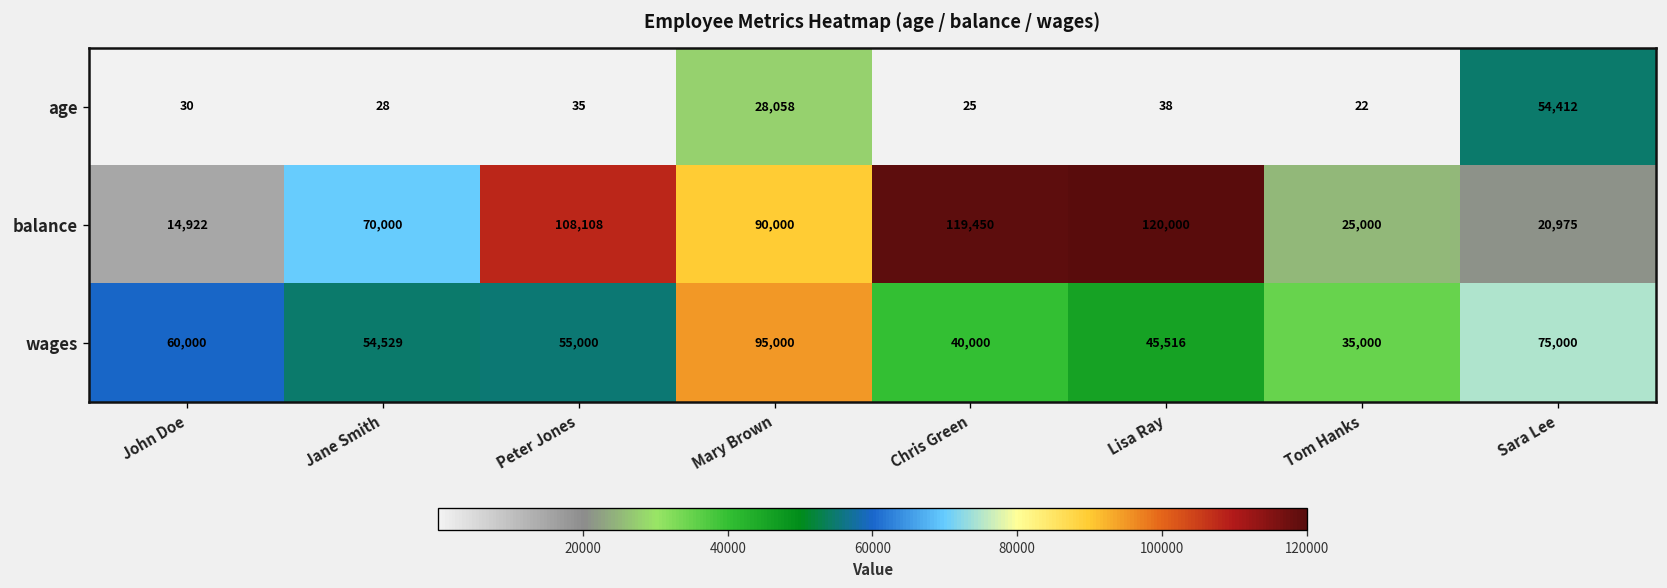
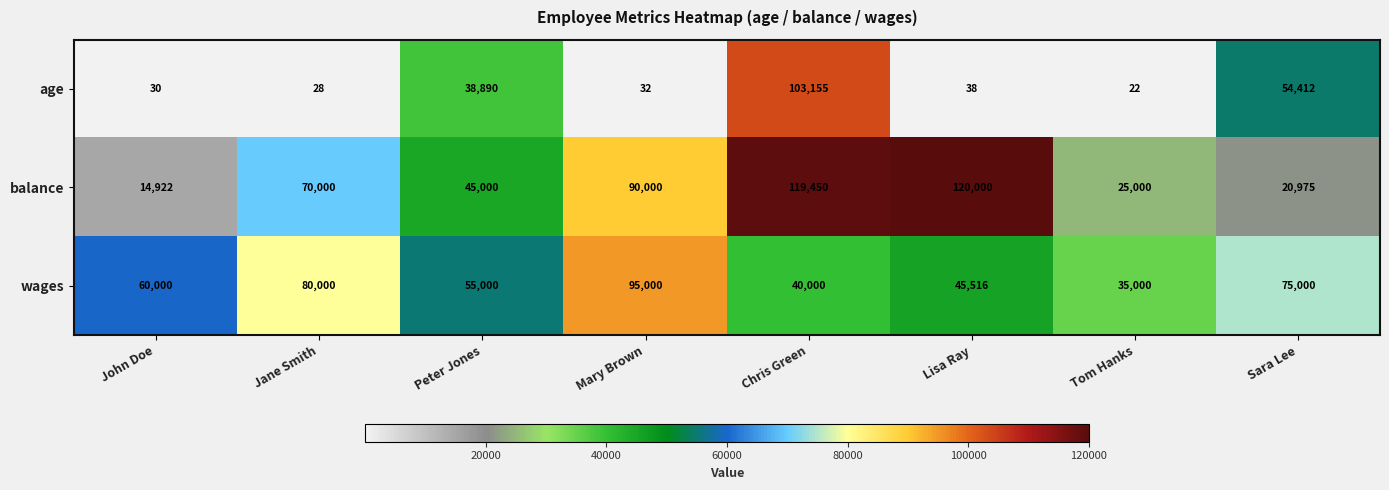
  {
    "age": {
      "John Doe": "30",
      "Jane Smith": "28",
-     "Peter Jones": "35",
-     "Mary Brown": "28,058",
-     "Chris Green": "25",
+     "Peter Jones": "38,890",
+     "Mary Brown": "32",
+     "Chris Green": "103,155",
      "Lisa Ray": "38",
      "Tom Hanks": "22",
      "Sara Lee": "54,412"
    },
    "balance": {
      "John Doe": "14,922",
      "Jane Smith": "70,000",
-     "Peter Jones": "108,108",
+     "Peter Jones": "45,000",
      "Mary Brown": "90,000",
      "Chris Green": "119,450",
      "Lisa Ray": "120,000",
      "Tom Hanks": "25,000",
      "Sara Lee": "20,975"
    },
    "wages": {
      "John Doe": "60,000",
-     "Jane Smith": "54,529",
+     "Jane Smith": "80,000",
      "Peter Jones": "55,000",
      "Mary Brown": "95,000",
      "Chris Green": "40,000",
      "Lisa Ray": "45,516",
      "Tom Hanks": "35,000",
      "Sara Lee": "75,000"
    }
  }
